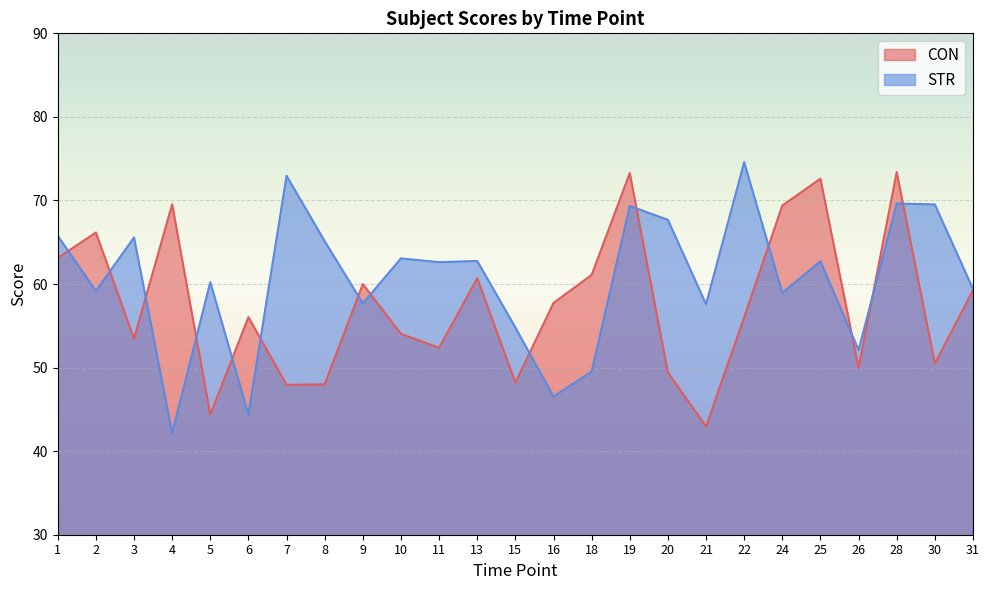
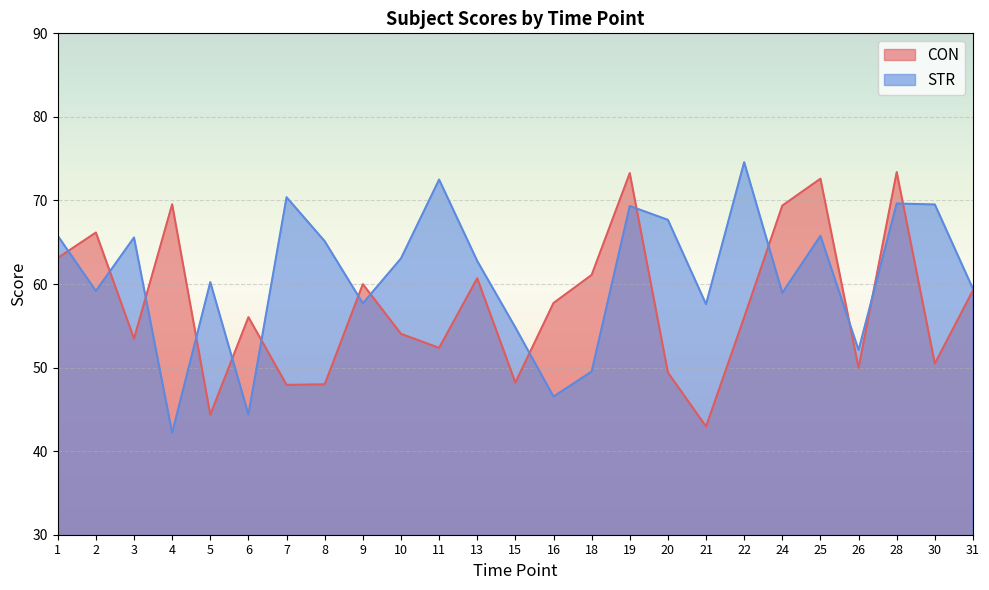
  {
    "CON": {
      "1": 63,
      "2": 66,
      "3": 53,
      "4": 70,
      "5": 44,
      "6": 56,
      "7": 48,
      "8": 48,
      "9": 60,
      "10": 54,
      "11": 52,
      "13": 61,
      "15": 48,
      "16": 58,
      "18": 61,
      "19": 73,
      "20": 49,
      "21": 43,
      "22": 56,
      "24": 69,
      "25": 73,
      "26": 50,
      "28": 73,
      "30": 50
    },
    "STR": {
      "1": 66,
      "2": 59,
      "3": 66,
      "4": 42,
      "5": 60,
      "6": 44,
-     "7": 73,
+     "7": 70,
      "8": 65,
      "9": 58,
      "10": 63,
-     "11": 63,
+     "11": 72,
      "13": 63,
      "15": 55,
      "16": 47,
      "18": 50,
      "19": 69,
      "20": 68,
      "21": 58,
      "22": 75,
      "24": 59,
-     "25": 63,
+     "25": 66,
      "26": 52,
      "28": 70,
      "30": 70
    }
  }
